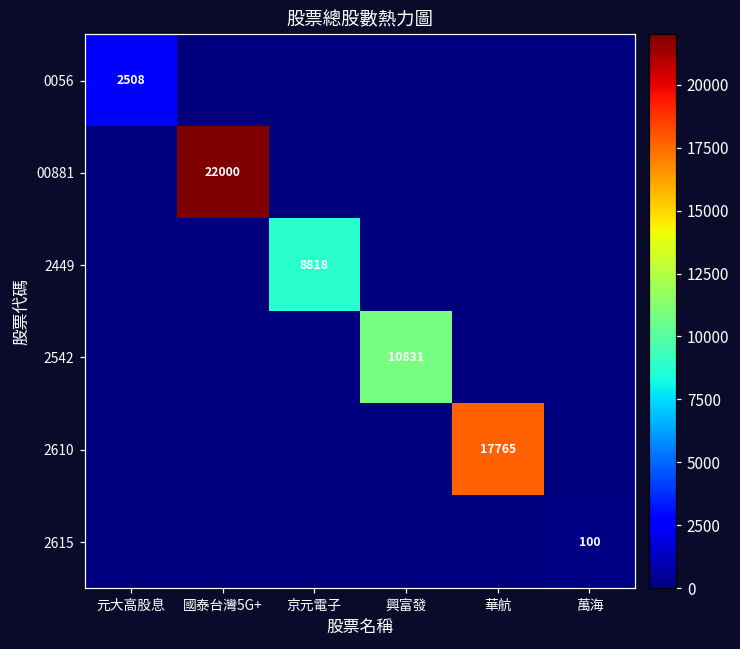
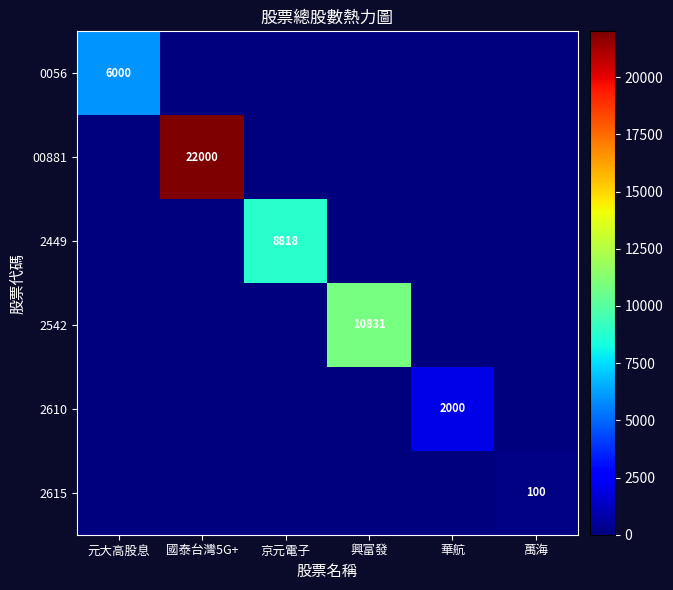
  {
    "0056": {
-     "元大高股息": 2508
+     "元大高股息": 6000
    },
    "00881": {
      "國泰台灣5G+": 22000
    },
    "2449": {
      "京元電子": 8818
    },
    "2542": {
      "興富發": 10831
    },
    "2610": {
-     "華航": 17765
+     "華航": 2000
    },
    "2615": {
      "萬海": 100
    }
  }
